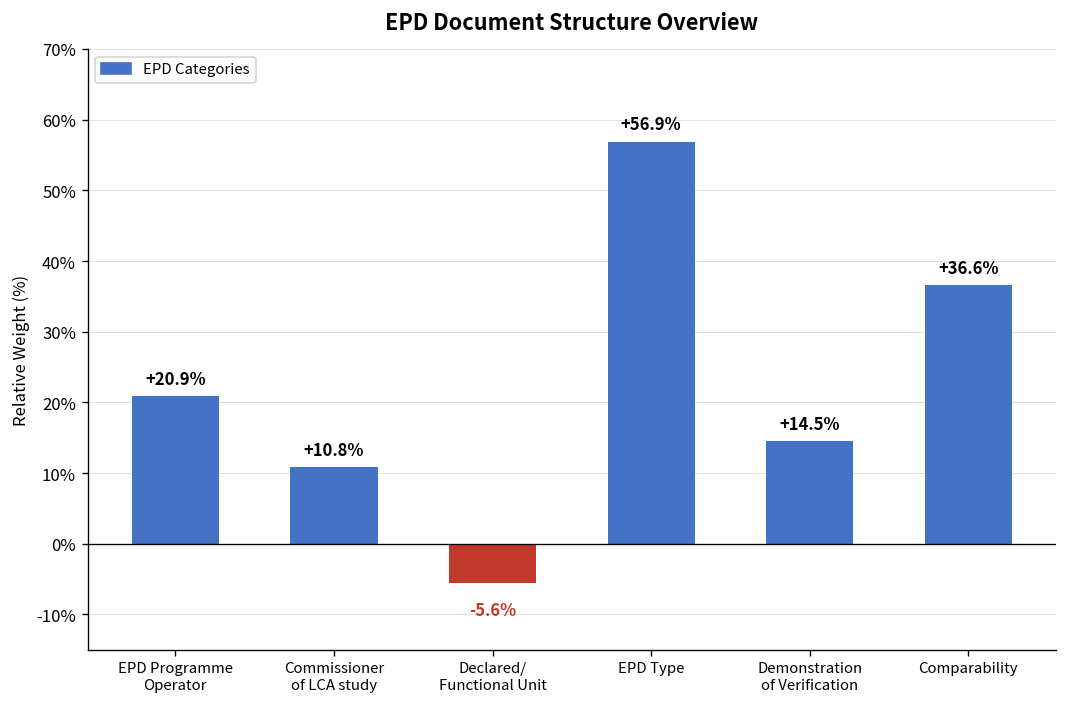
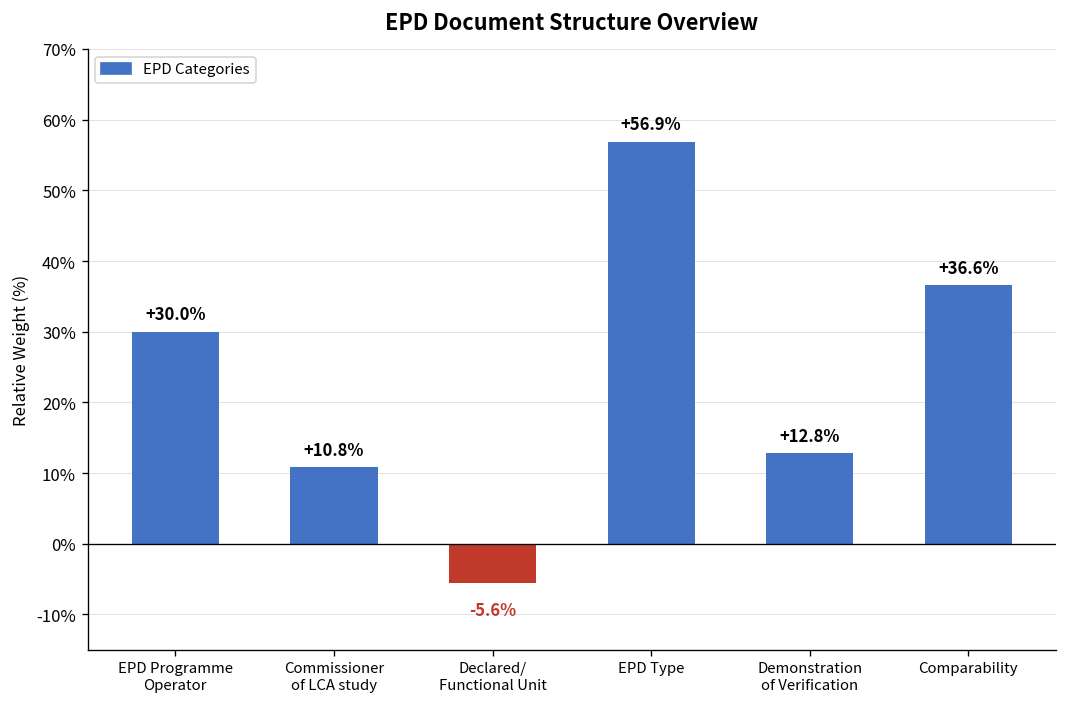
  {
-   "EPD Programme Operator": "+20.9%",
+   "EPD Programme Operator": "+30.0%",
    "Commissioner of LCA study": "+10.8%",
    "Declared/ Functional Unit": "-5.6%",
    "EPD Type": "+56.9%",
-   "Demonstration of Verification": "+14.5%",
+   "Demonstration of Verification": "+12.8%",
    "Comparability": "+36.6%"
  }
